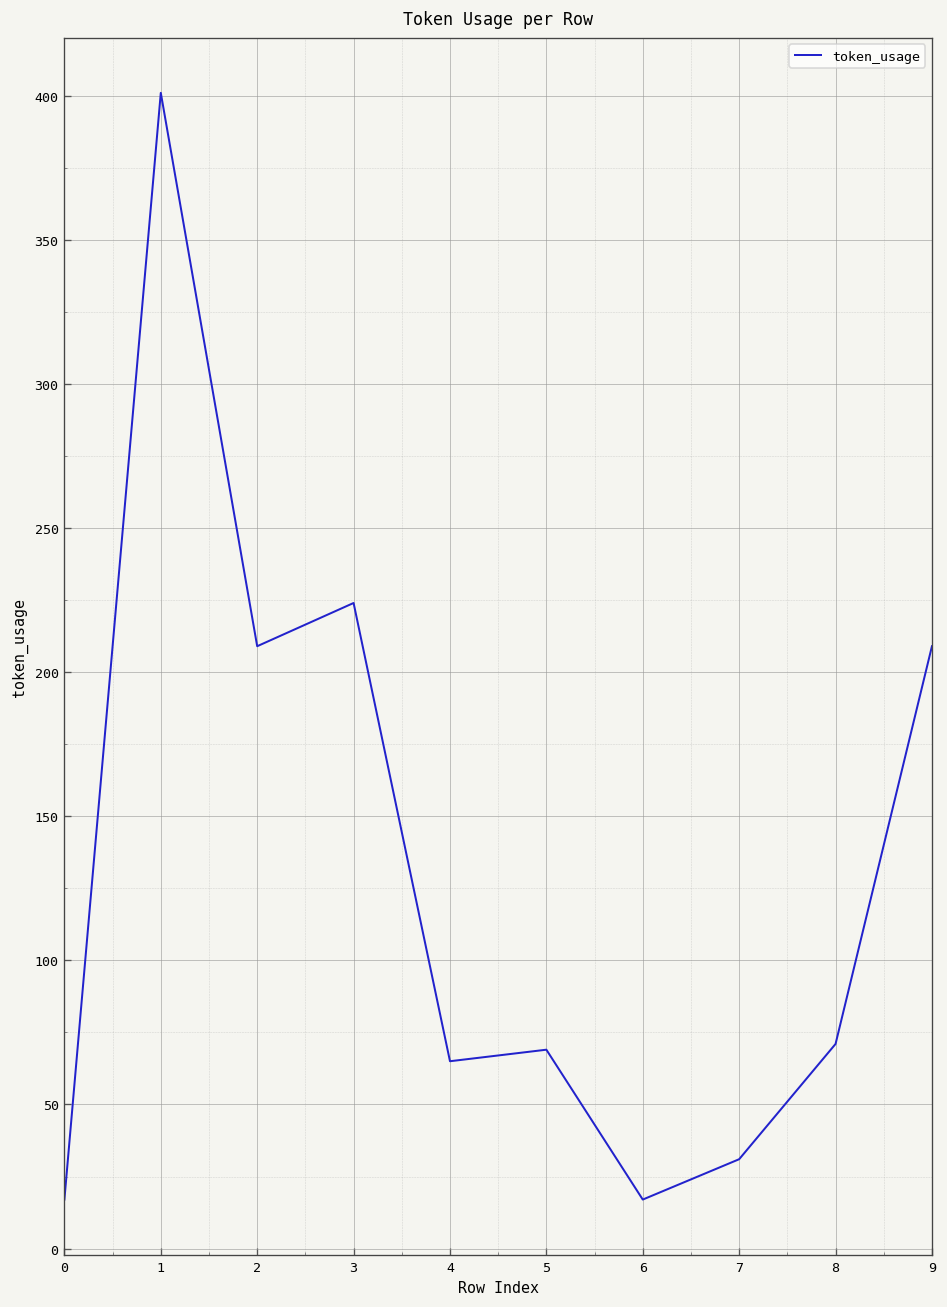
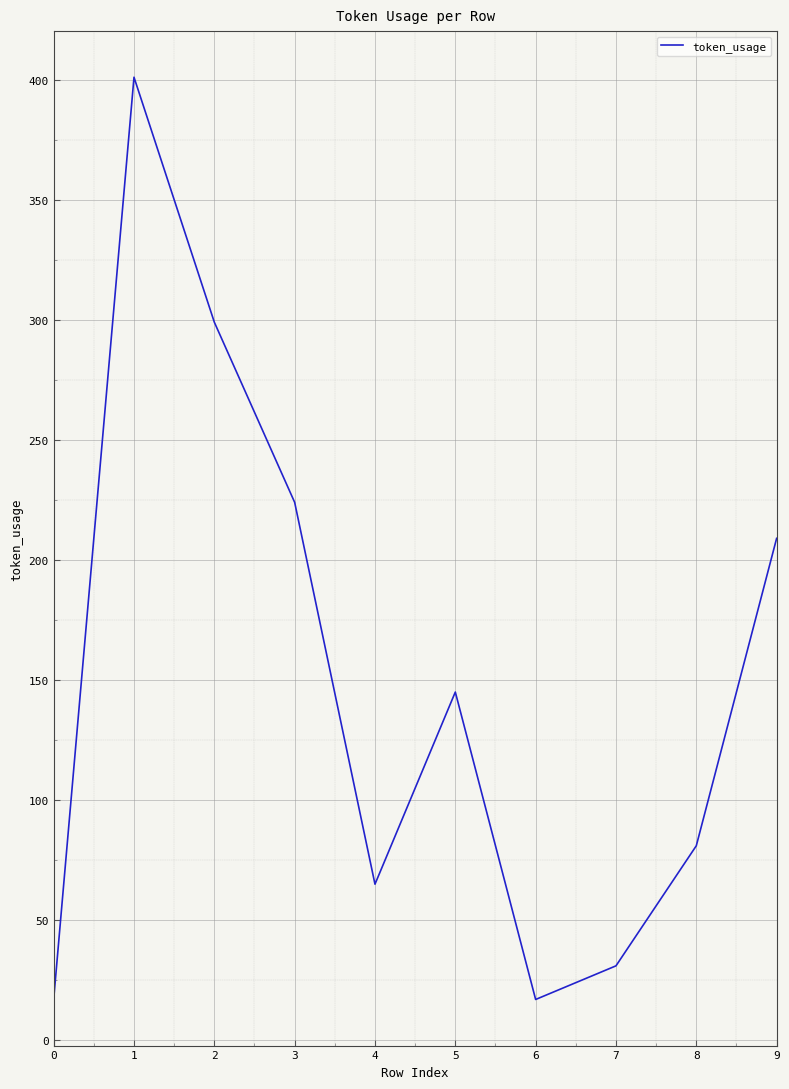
  {
    "0": 17,
    "1": 401,
-   "2": 209,
+   "2": 299,
    "3": 224,
    "4": 65,
-   "5": 69,
+   "5": 145,
    "6": 17,
    "7": 31,
-   "8": 71,
+   "8": 81,
    "9": 209
  }
